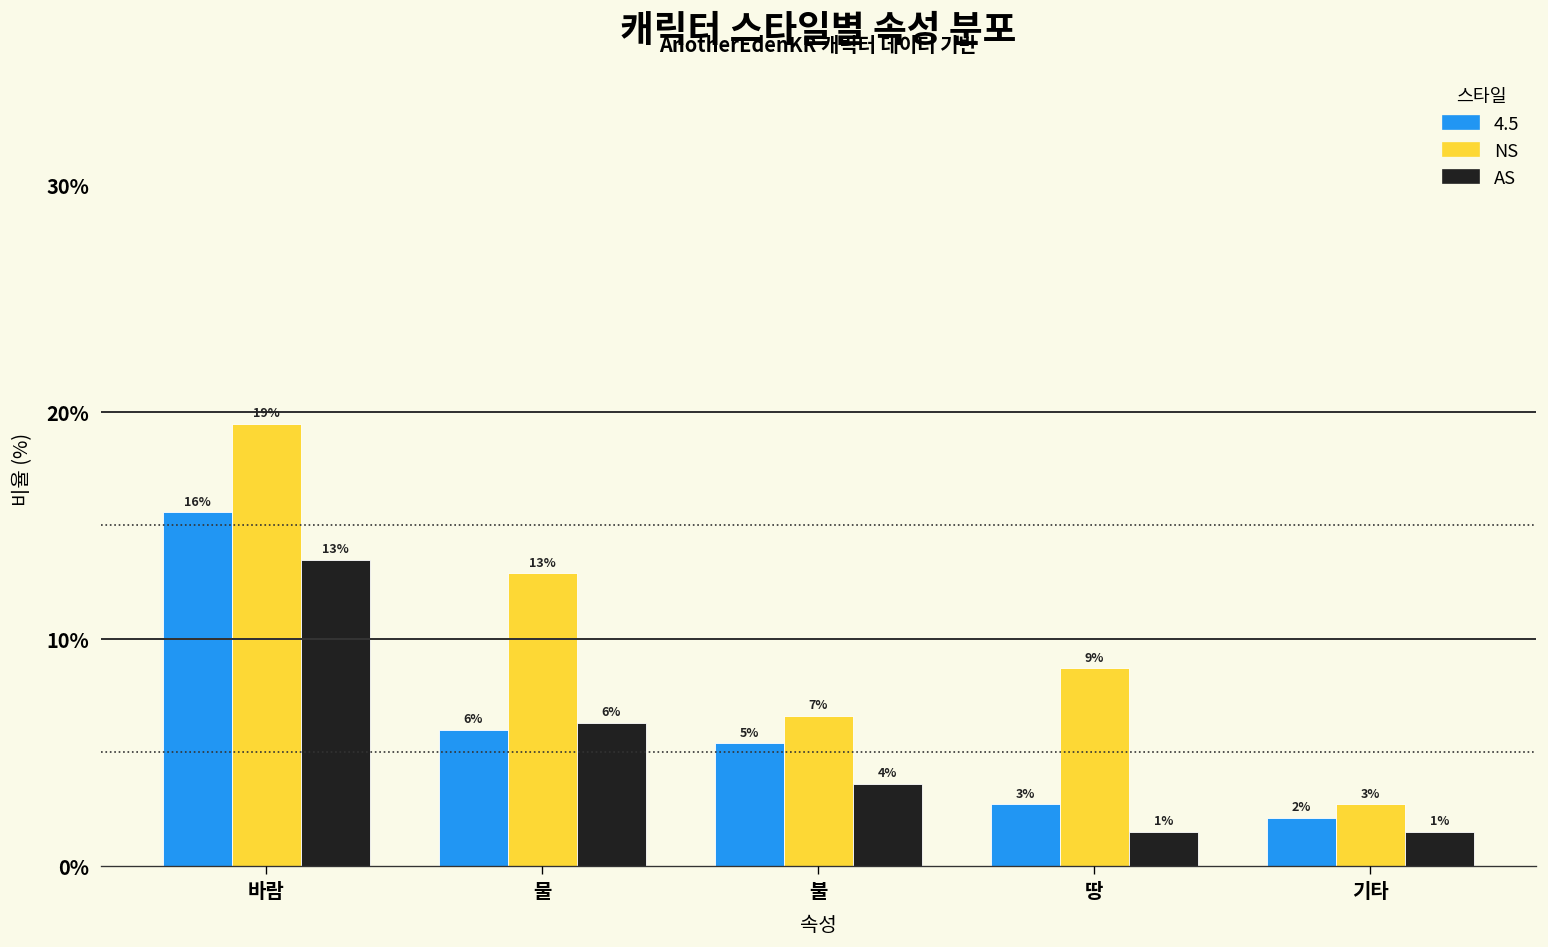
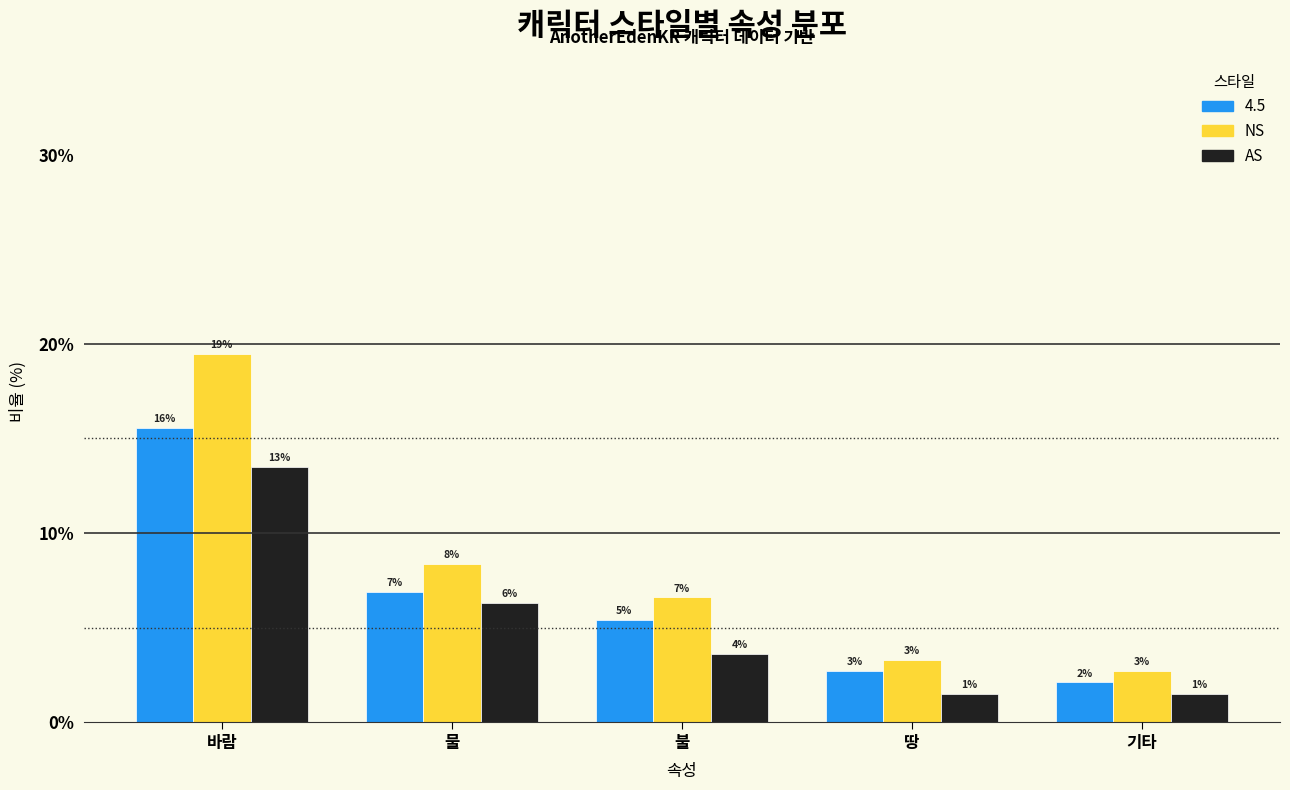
  {
    "4.5": {
      "바람": "16%",
-     "물": "6%",
+     "물": "7%",
      "불": "5%",
      "땅": "3%",
      "기타": "2%"
    },
    "NS": {
      "바람": "19%",
-     "물": "13%",
+     "물": "8%",
      "불": "7%",
-     "땅": "9%",
+     "땅": "3%",
      "기타": "3%"
    },
    "AS": {
      "바람": "13%",
      "물": "6%",
      "불": "4%",
      "땅": "1%",
      "기타": "1%"
    }
  }
